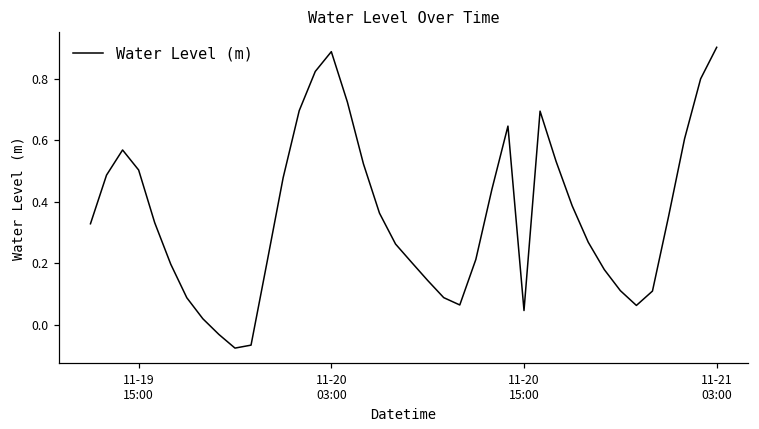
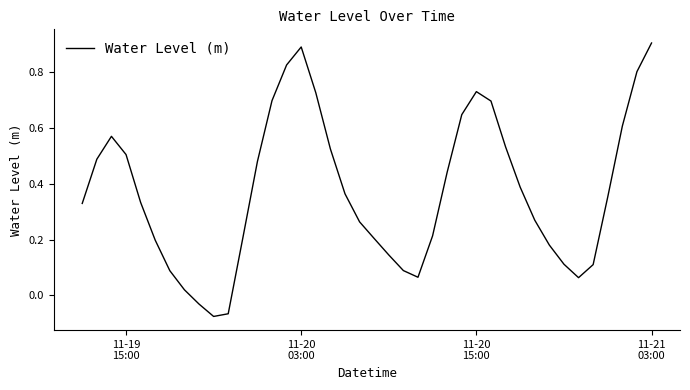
  {
    "11-19 15:00": 0.50,
    "11-20 03:00": 0.89,
-   "11-20 15:00": 0.05,
+   "11-20 15:00": 0.73,
    "11-21 03:00": 0.90
  }
